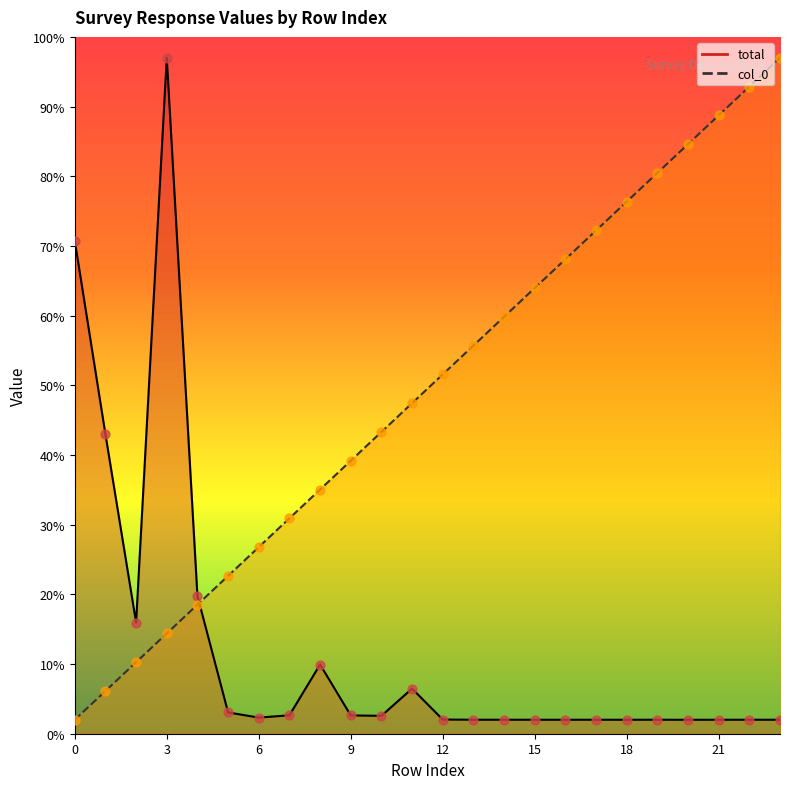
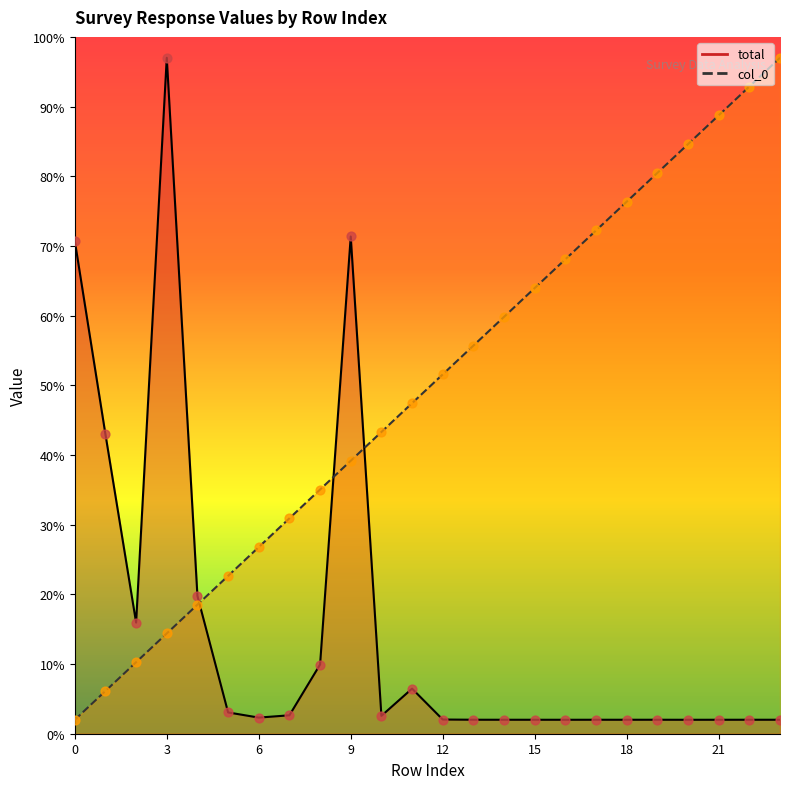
  {
    "total": {
      "0": "71%",
      "3": "97%",
      "6": "2%",
-     "9": "3%",
+     "9": "71%",
      "12": "2%",
      "15": "2%",
      "18": "2%",
      "21": "2%"
    }
  }
